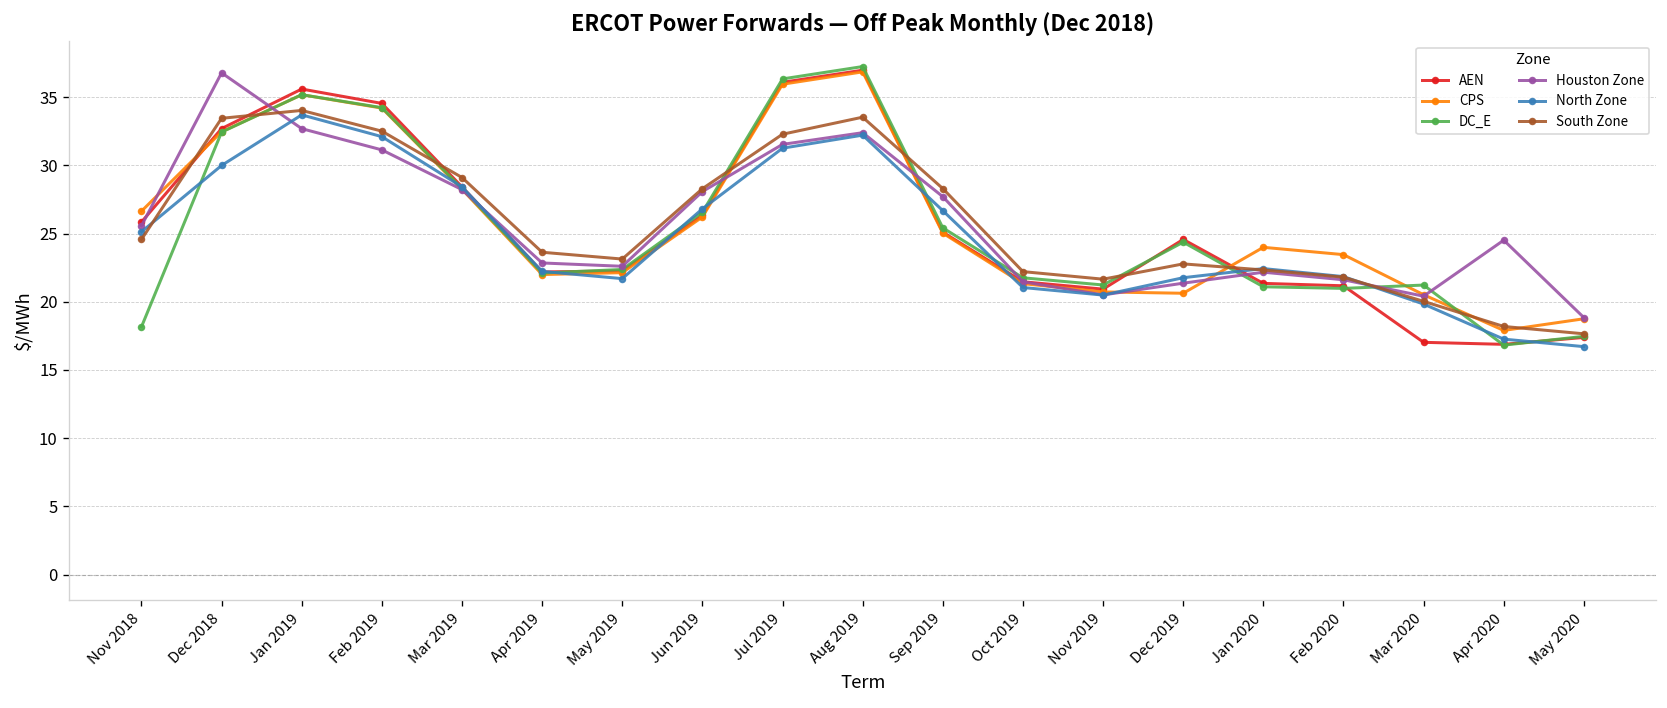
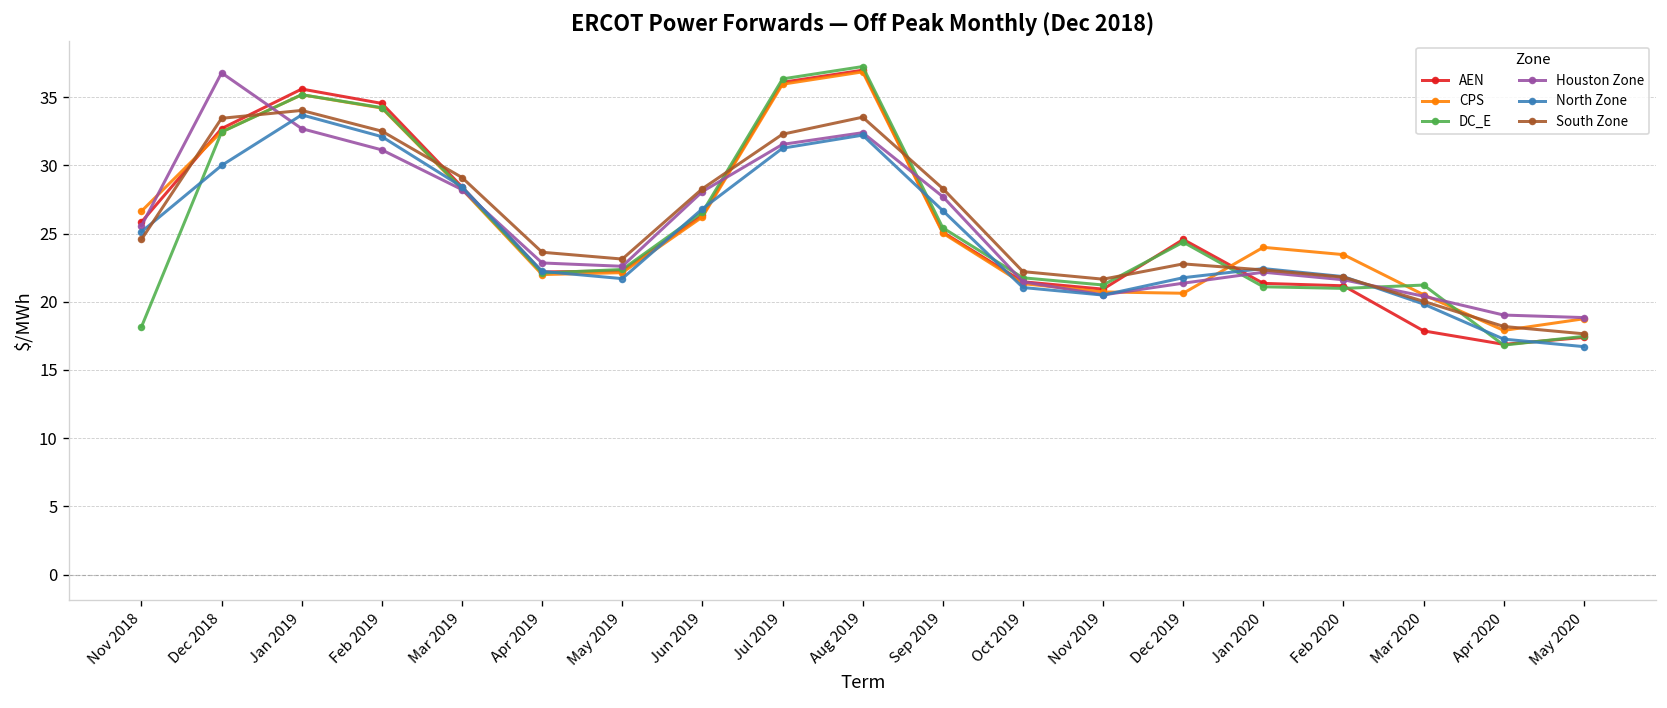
  {
    "AEN": {
      "Nov 2018": 25.8,
      "Dec 2018": 32.7,
      "Jan 2019": 35.6,
      "Feb 2019": 34.5,
      "Jan 2020": 21.3,
-     "Mar 2020": 17.0
+     "Mar 2020": 17.9
    },
    "CPS": {
      "Nov 2018": 26.6,
      "Dec 2019": 20.6,
      "Jan 2020": 24.0,
      "Feb 2020": 23.5,
      "Apr 2020": 17.9
    },
    "DC_E": {
      "Nov 2018": 18.2,
      "Jun 2019": 26.6,
      "Jul 2019": 36.3,
      "Aug 2019": 37.2,
      "Sep 2019": 25.4,
      "Oct 2019": 21.8,
      "Nov 2019": 21.2,
      "Jan 2020": 21.1,
      "Mar 2020": 21.2
    },
    "Houston Zone": {
      "Nov 2018": 25.6,
      "Dec 2018": 36.8,
      "Jan 2019": 32.7,
      "Feb 2019": 31.1,
      "Apr 2019": 22.8,
      "May 2019": 22.6,
      "Jul 2019": 31.5,
      "Sep 2019": 27.7,
      "Dec 2019": 21.4,
-     "Apr 2020": 24.5
+     "Apr 2020": 19.0
    },
    "North Zone": {
      "Nov 2018": 25.1,
      "Dec 2018": 30.0,
      "Jan 2019": 33.7,
      "Feb 2019": 32.1,
      "May 2019": 21.7,
      "Jun 2019": 26.8,
      "Jul 2019": 31.3,
      "Sep 2019": 26.7,
      "Oct 2019": 21.0,
      "Dec 2019": 21.8,
      "Apr 2020": 17.3,
      "May 2020": 16.7
    },
    "South Zone": {
      "Nov 2018": 24.6,
      "Dec 2018": 33.4,
      "Jan 2019": 34.0,
      "Feb 2019": 32.5,
      "Mar 2019": 29.1,
      "Apr 2019": 23.6,
      "May 2019": 23.1,
      "Jul 2019": 32.3,
      "Aug 2019": 33.5,
      "Sep 2019": 28.3,
      "Oct 2019": 22.2,
      "Nov 2019": 21.7,
      "Dec 2019": 22.8,
      "Apr 2020": 18.2
    }
  }
